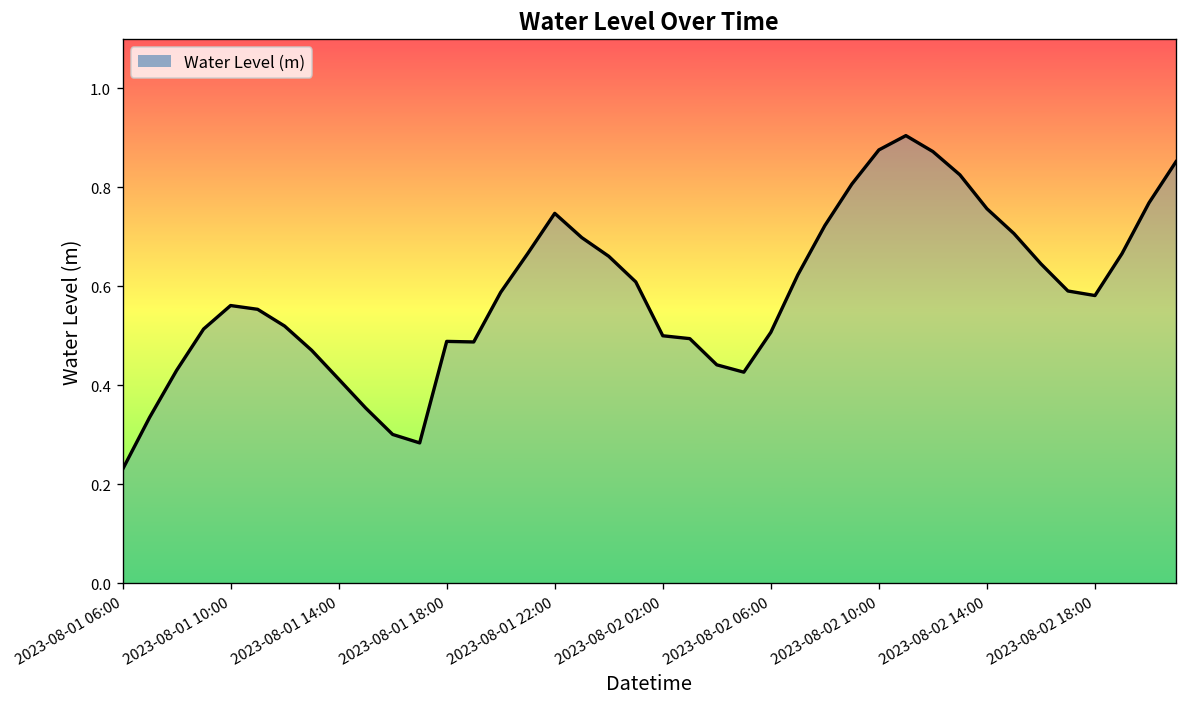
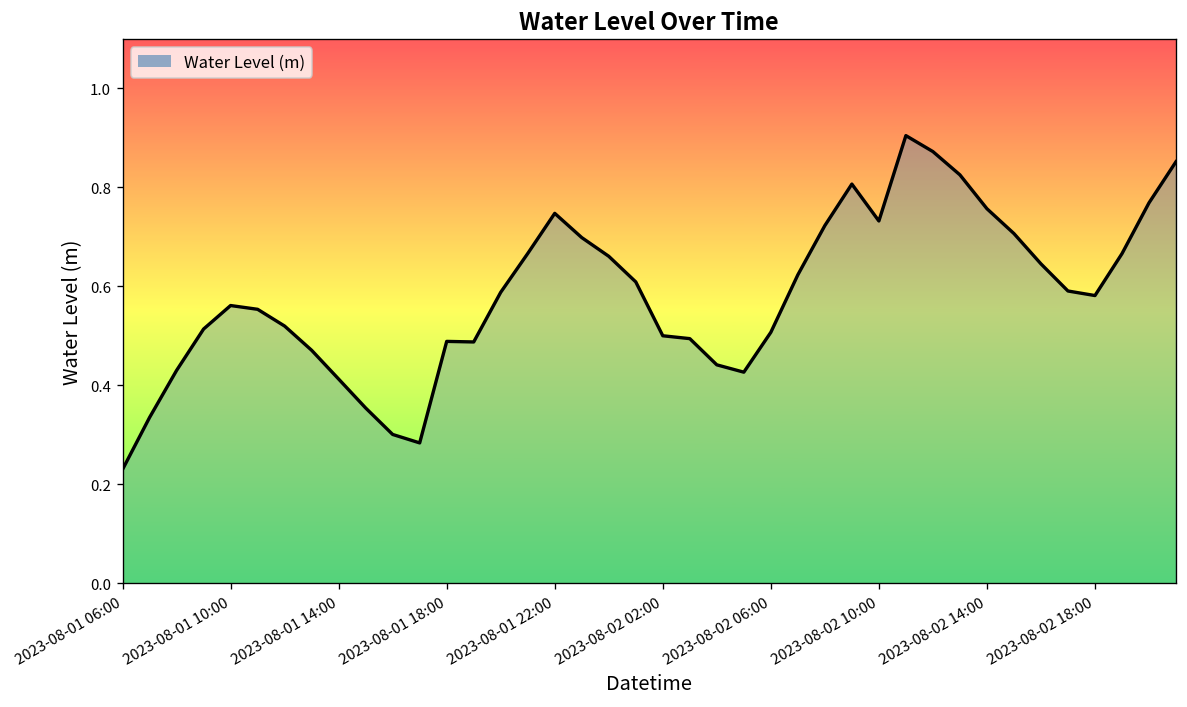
  {
    "2023-08-01 06:00": 0.23,
    "2023-08-01 10:00": 0.56,
    "2023-08-01 14:00": 0.41,
    "2023-08-01 18:00": 0.49,
    "2023-08-01 22:00": 0.75,
    "2023-08-02 02:00": 0.50,
    "2023-08-02 06:00": 0.51,
-   "2023-08-02 10:00": 0.88,
+   "2023-08-02 10:00": 0.73,
    "2023-08-02 14:00": 0.76,
    "2023-08-02 18:00": 0.58
  }
